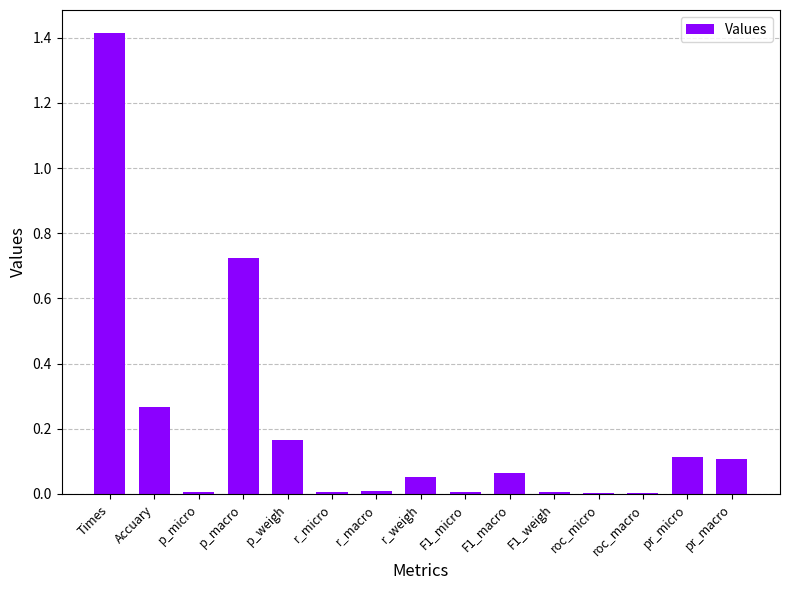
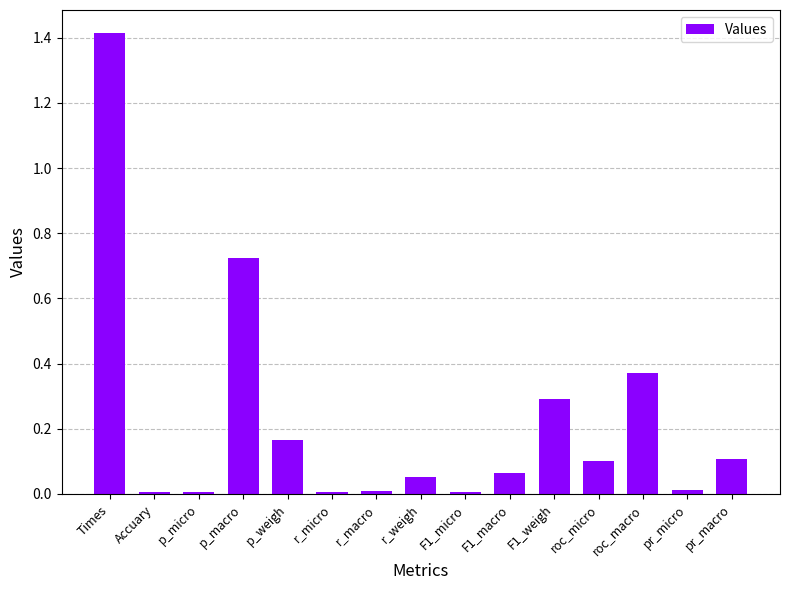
  {
    "Times": 1.41,
-   "Accuary": 0.27,
+   "Accuary": 0.01,
    "p_macro": 0.72,
    "p_weigh": 0.17,
    "r_macro": 0.01,
    "r_weigh": 0.05,
    "F1_macro": 0.06,
-   "F1_weigh": 0.01,
-   "roc_micro": 0.00,
-   "roc_macro": 0.00,
-   "pr_micro": 0.11,
+   "F1_weigh": 0.29,
+   "roc_micro": 0.10,
+   "roc_macro": 0.37,
+   "pr_micro": 0.01,
    "pr_macro": 0.11
  }
